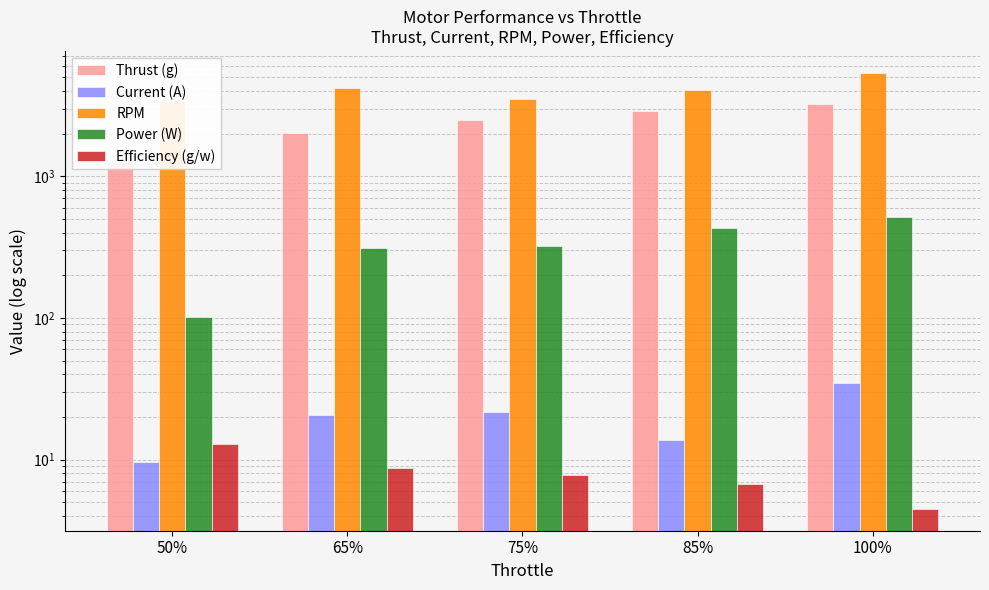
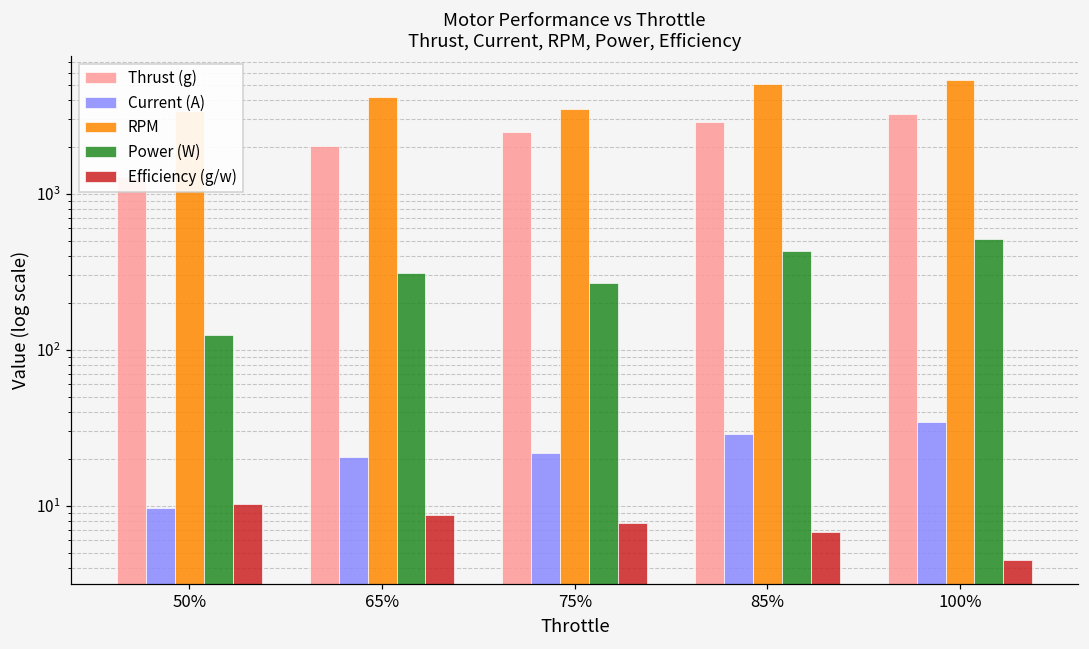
  {
    "Thrust (g)": {
      "65%": 2000,
      "75%": 2500,
      "85%": 2900,
      "100%": 3200
    },
    "Current (A)": {
      "50%": 10,
      "65%": 21,
      "75%": 22,
-     "85%": 14,
+     "85%": 29,
      "100%": 35
    },
    "RPM": {
      "65%": 4200,
      "75%": 3500,
-     "85%": 4000,
+     "85%": 5100,
      "100%": 5400
    },
    "Power (W)": {
-     "50%": 100,
+     "50%": 120,
      "65%": 310,
-     "75%": 320,
+     "75%": 270,
      "85%": 430,
      "100%": 510
    },
    "Efficiency (g/w)": {
-     "50%": 13,
+     "50%": 10,
      "65%": 9,
      "75%": 8,
      "85%": 7,
      "100%": 4.5
    }
  }
